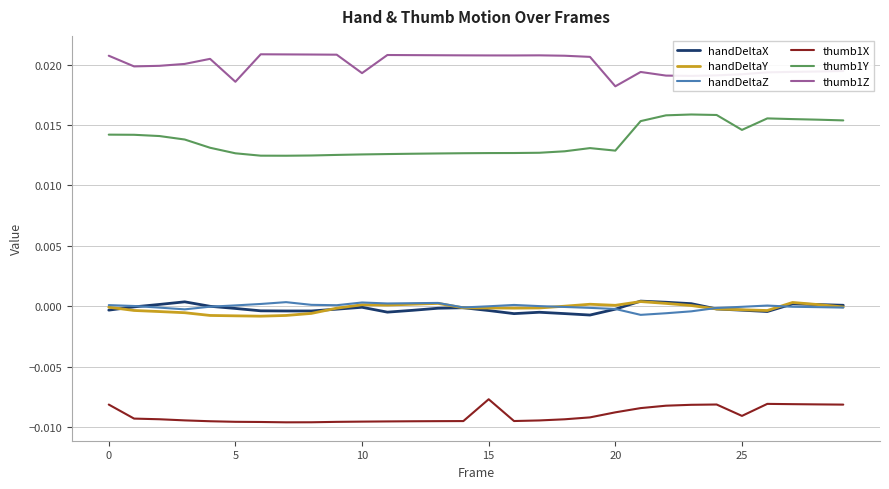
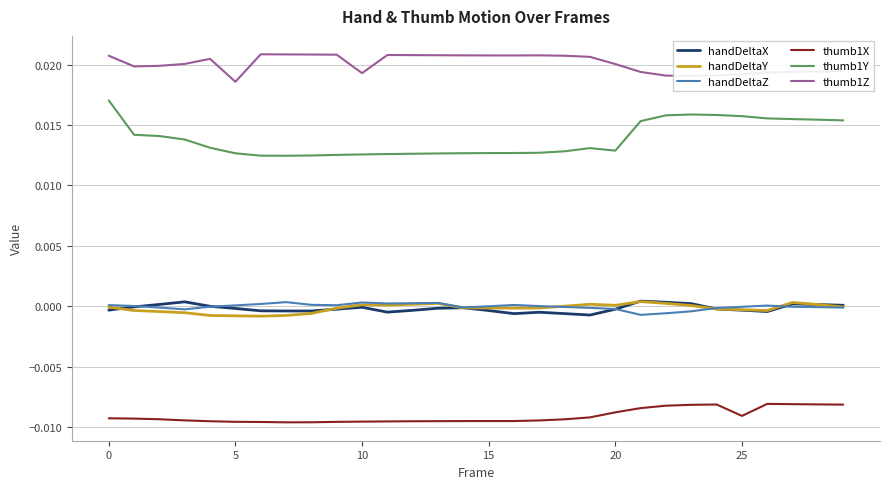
  {
    "handDeltaX": {
      "0": -0.0003,
      "5": -0.0002,
      "10": -0.0001
    },
    "handDeltaY": {
      "5": -0.0008,
      "20": 0.0001
    },
    "handDeltaZ": {
      "5": 0.0001,
      "25": 0.0000
    },
    "thumb1X": {
-     "0": -0.0081,
+     "0": -0.0093,
      "5": -0.0095,
      "10": -0.0095,
-     "15": -0.0077,
+     "15": -0.0095,
      "20": -0.0088,
      "25": -0.0091
    },
    "thumb1Y": {
-     "0": 0.0142,
+     "0": 0.0170,
      "5": 0.0127,
      "10": 0.0126,
      "15": 0.0127,
      "20": 0.0129,
-     "25": 0.0146
+     "25": 0.0157
    },
    "thumb1Z": {
      "0": 0.0207,
      "5": 0.0186,
      "10": 0.0193,
      "15": 0.0208,
-     "20": 0.0182
+     "20": 0.0200
    }
  }
